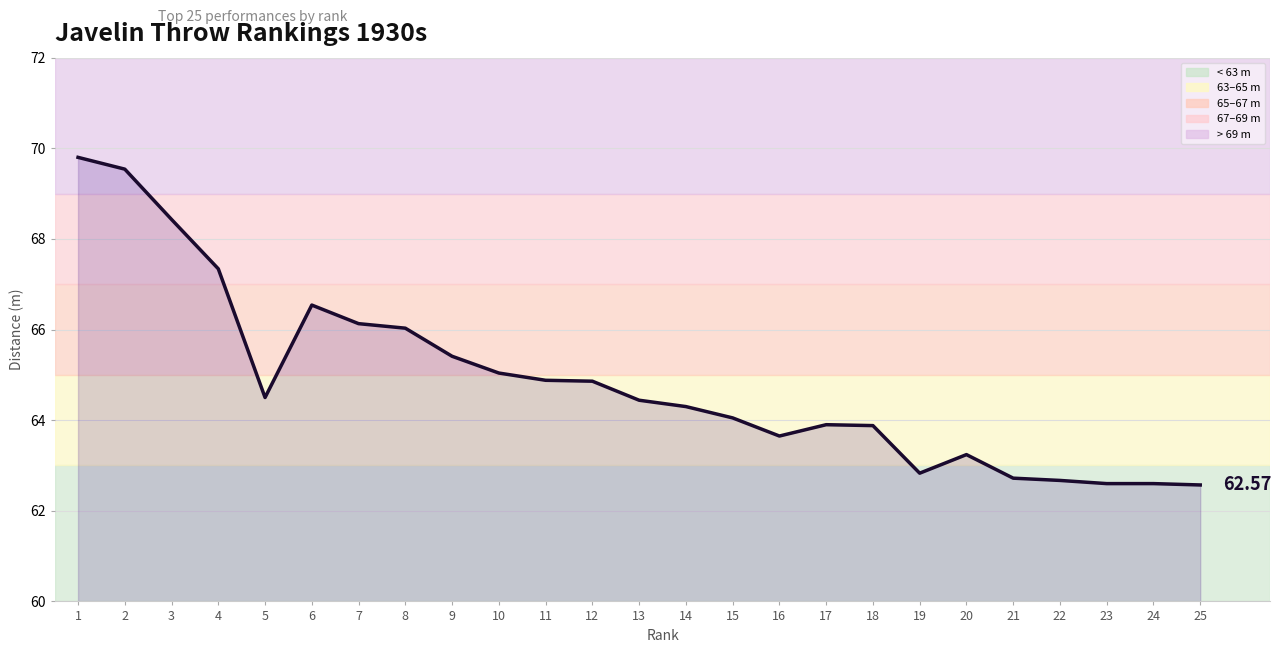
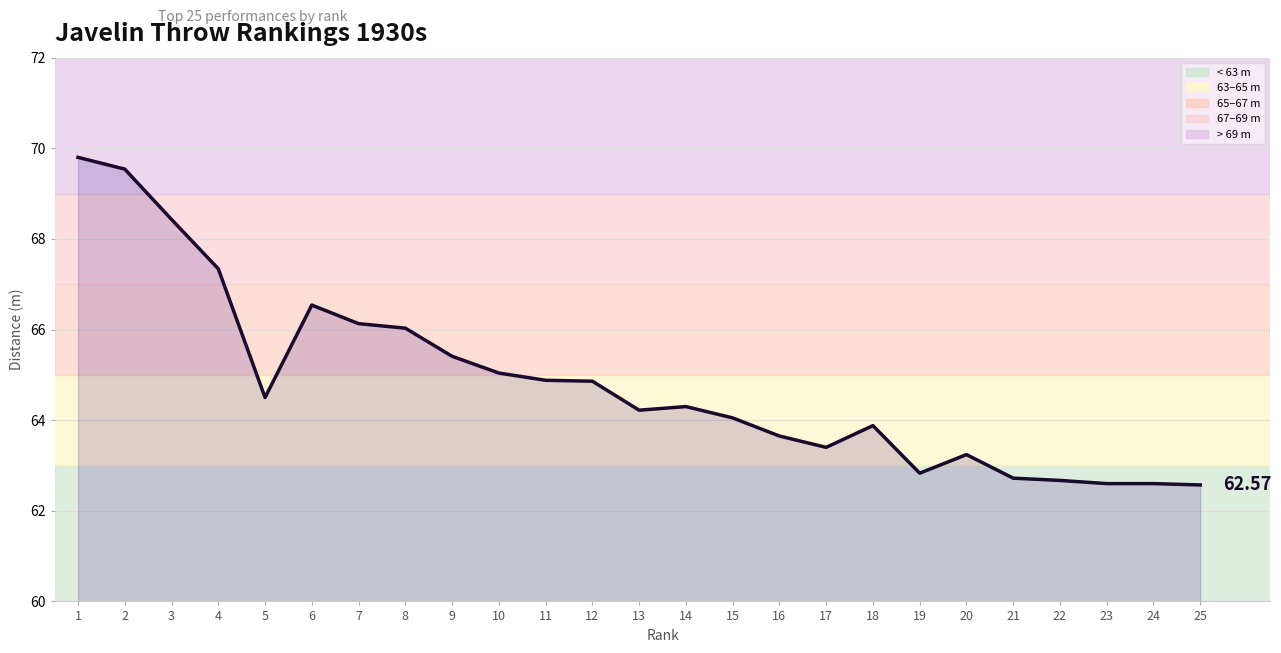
  {
    "1": 69.8,
    "2": 69.5,
    "3": 68.4,
    "4": 67.3,
    "5": 64.5,
    "6": 66.5,
    "7": 66.1,
    "8": 66.0,
    "9": 65.4,
    "10": 65.0,
    "11": 64.9,
    "12": 64.9,
-   "13": 64.4,
+   "13": 64.2,
    "14": 64.3,
    "15": 64.1,
    "16": 63.7,
-   "17": 63.9,
+   "17": 63.4,
    "18": 63.9,
    "19": 62.8,
    "20": 63.2,
    "21": 62.7,
    "22": 62.7,
    "23": 62.6,
    "24": 62.6
  }
